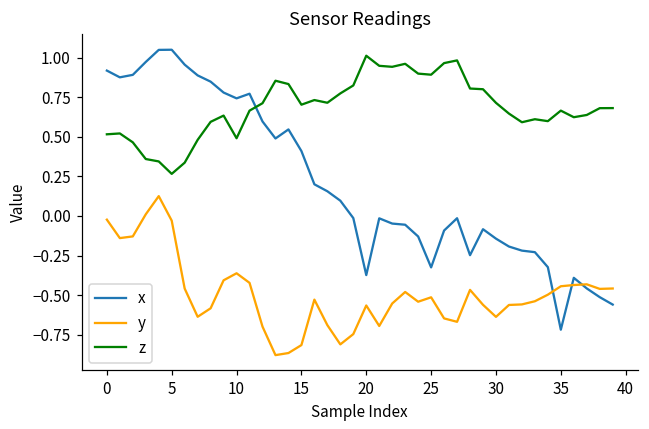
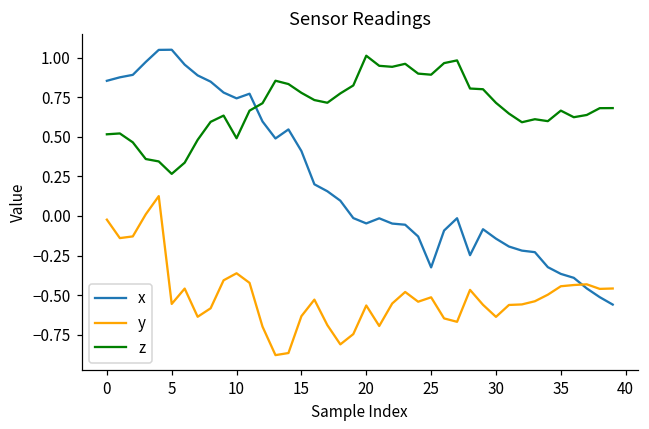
  {
    "x": {
-     "0": 0.92,
+     "0": 0.85,
      "5": 1.05,
      "10": 0.74,
      "15": 0.41,
-     "20": -0.37,
+     "20": -0.05,
      "25": -0.32,
      "30": -0.14,
-     "35": -0.72
+     "35": -0.37
    },
    "y": {
      "0": -0.02,
-     "5": -0.03,
+     "5": -0.56,
      "10": -0.36,
-     "15": -0.82,
+     "15": -0.63,
      "20": -0.57,
      "25": -0.51,
      "30": -0.64,
      "35": -0.44
    },
    "z": {
      "0": 0.52,
      "5": 0.27,
      "10": 0.49,
-     "15": 0.70,
+     "15": 0.78,
      "20": 1.01,
      "25": 0.89,
      "30": 0.71,
      "35": 0.67
    }
  }
